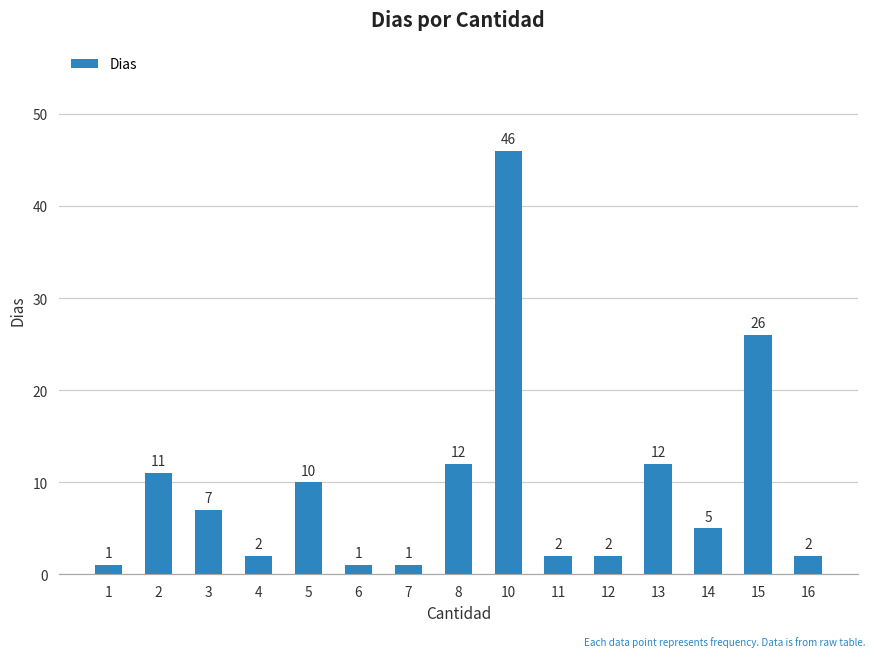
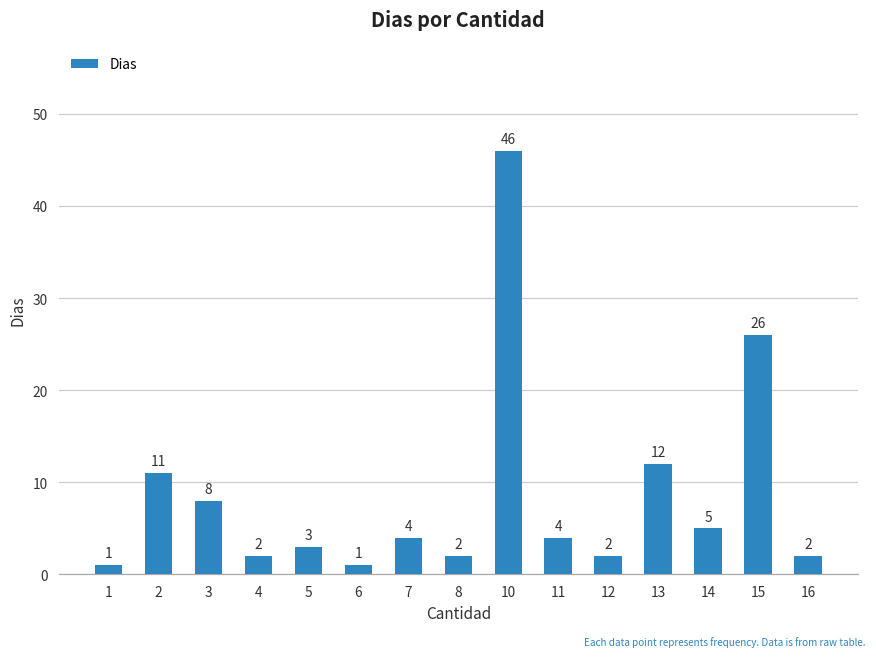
  {
    "1": 1,
    "2": 11,
-   "3": 7,
+   "3": 8,
    "4": 2,
-   "5": 10,
+   "5": 3,
    "6": 1,
-   "7": 1,
-   "8": 12,
+   "7": 4,
+   "8": 2,
    "10": 46,
-   "11": 2,
+   "11": 4,
    "12": 2,
    "13": 12,
    "14": 5,
    "15": 26,
    "16": 2
  }
